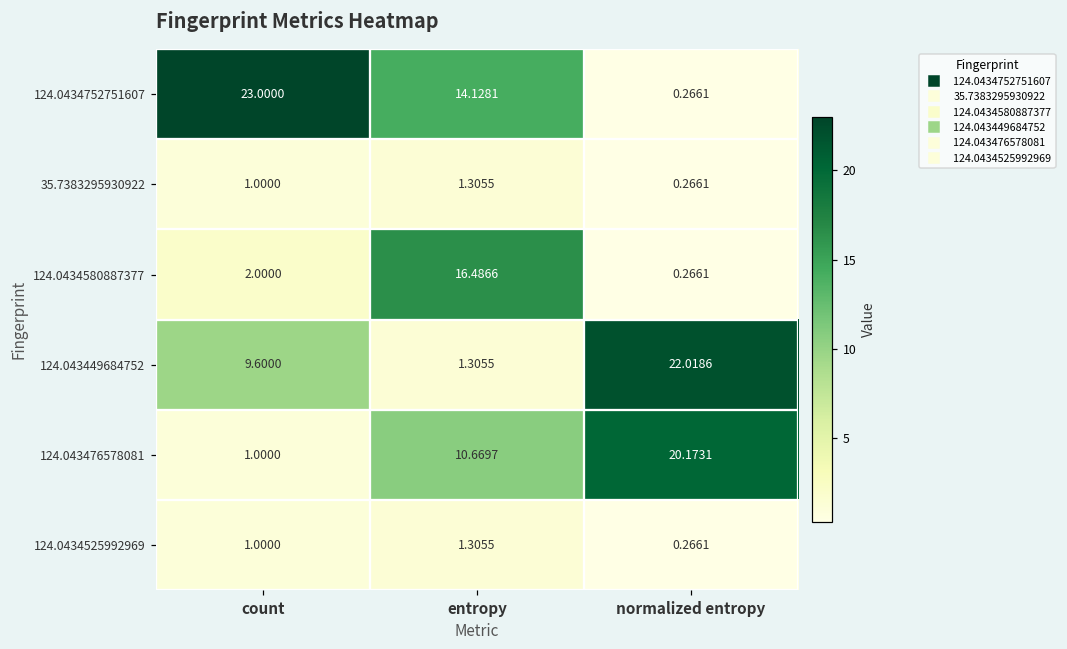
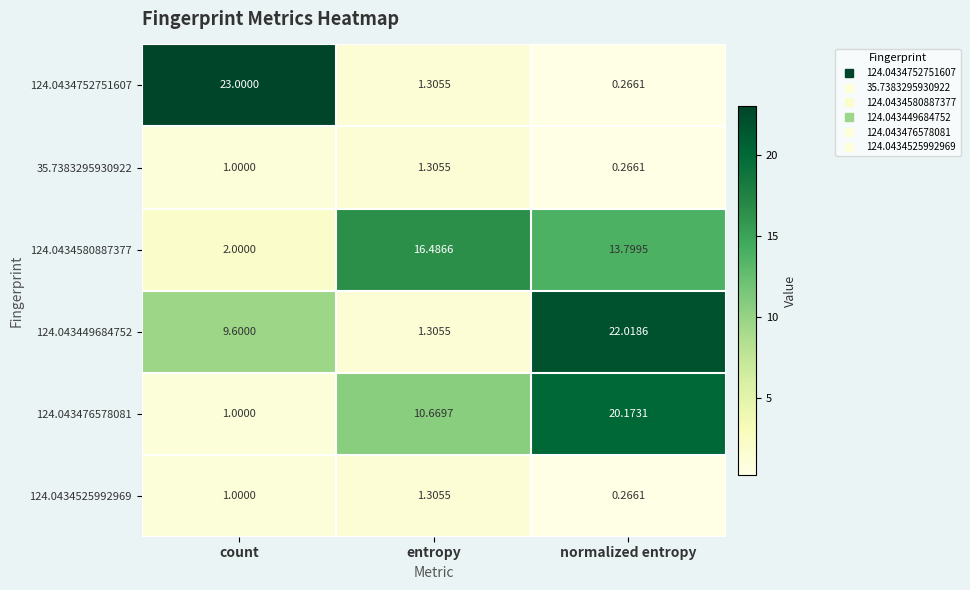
  {
    "124.0434752751607": {
      "count": 23.0000,
-     "entropy": 14.1281,
+     "entropy": 1.3055,
      "normalized entropy": 0.2661
    },
    "35.7383295930922": {
      "count": 1.0000,
      "entropy": 1.3055,
      "normalized entropy": 0.2661
    },
    "124.0434580887377": {
      "count": 2.0000,
      "entropy": 16.4866,
-     "normalized entropy": 0.2661
+     "normalized entropy": 13.7995
    },
    "124.043449684752": {
      "count": 9.6000,
      "entropy": 1.3055,
      "normalized entropy": 22.0186
    },
    "124.043476578081": {
      "count": 1.0000,
      "entropy": 10.6697,
      "normalized entropy": 20.1731
    },
    "124.0434525992969": {
      "count": 1.0000,
      "entropy": 1.3055,
      "normalized entropy": 0.2661
    }
  }
